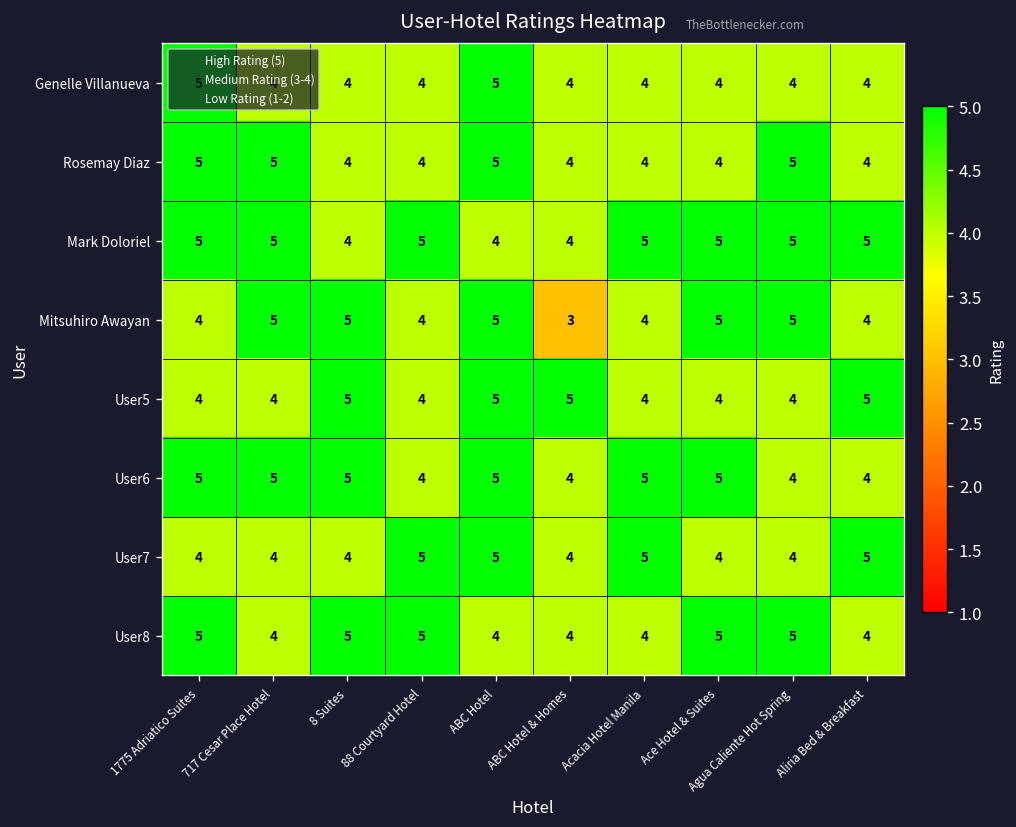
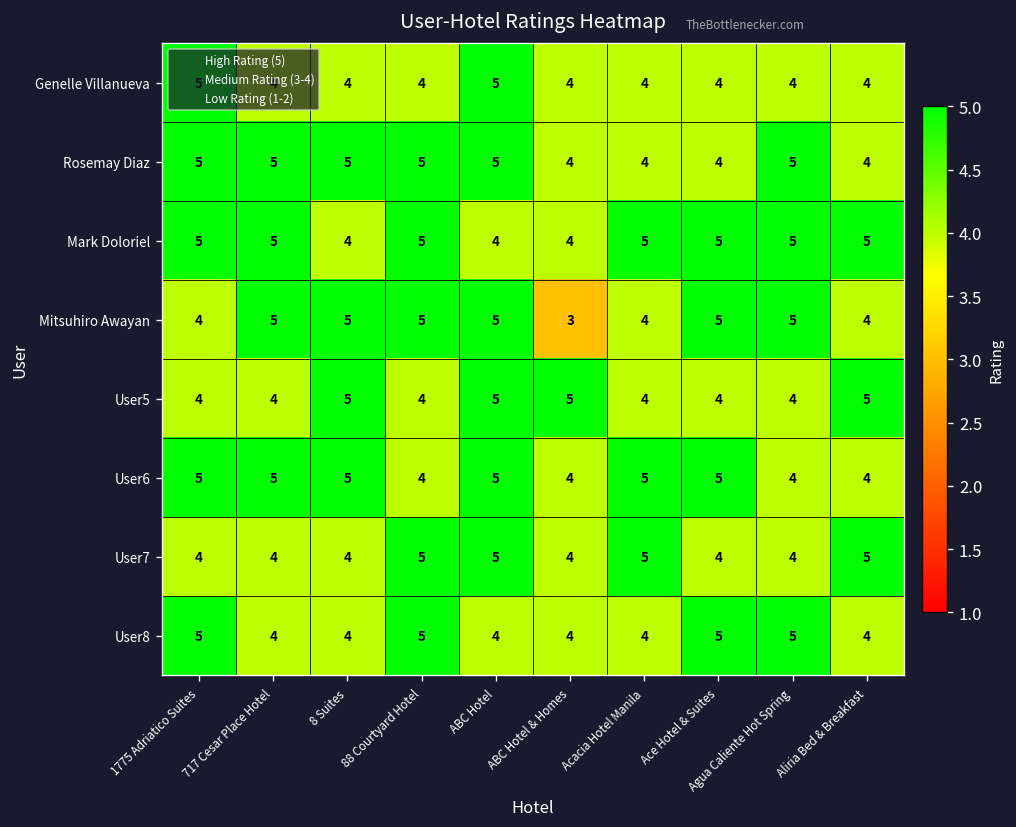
  {
    "Genelle Villanueva": {
      "8 Suites": 4,
      "88 Courtyard Hotel": 4,
      "ABC Hotel": 5,
      "ABC Hotel & Homes": 4,
      "Acacia Hotel Manila": 4,
      "Ace Hotel & Suites": 4,
      "Agua Caliente Hot Spring": 4,
      "Aliria Bed & Breakfast": 4
    },
    "Rosemay Diaz": {
      "1775 Adriatico Suites": 5,
      "717 Cesar Place Hotel": 5,
-     "8 Suites": 4,
-     "88 Courtyard Hotel": 4,
+     "8 Suites": 5,
+     "88 Courtyard Hotel": 5,
      "ABC Hotel": 5,
      "ABC Hotel & Homes": 4,
      "Acacia Hotel Manila": 4,
      "Ace Hotel & Suites": 4,
      "Agua Caliente Hot Spring": 5,
      "Aliria Bed & Breakfast": 4
    },
    "Mark Doloriel": {
      "1775 Adriatico Suites": 5,
      "717 Cesar Place Hotel": 5,
      "8 Suites": 4,
      "88 Courtyard Hotel": 5,
      "ABC Hotel": 4,
      "ABC Hotel & Homes": 4,
      "Acacia Hotel Manila": 5,
      "Ace Hotel & Suites": 5,
      "Agua Caliente Hot Spring": 5,
      "Aliria Bed & Breakfast": 5
    },
    "Mitsuhiro Awayan": {
      "1775 Adriatico Suites": 4,
      "717 Cesar Place Hotel": 5,
      "8 Suites": 5,
-     "88 Courtyard Hotel": 4,
+     "88 Courtyard Hotel": 5,
      "ABC Hotel": 5,
      "ABC Hotel & Homes": 3,
      "Acacia Hotel Manila": 4,
      "Ace Hotel & Suites": 5,
      "Agua Caliente Hot Spring": 5,
      "Aliria Bed & Breakfast": 4
    },
    "User5": {
      "1775 Adriatico Suites": 4,
      "717 Cesar Place Hotel": 4,
      "8 Suites": 5,
      "88 Courtyard Hotel": 4,
      "ABC Hotel": 5,
      "ABC Hotel & Homes": 5,
      "Acacia Hotel Manila": 4,
      "Ace Hotel & Suites": 4,
      "Agua Caliente Hot Spring": 4,
      "Aliria Bed & Breakfast": 5
    },
    "User6": {
      "1775 Adriatico Suites": 5,
      "717 Cesar Place Hotel": 5,
      "8 Suites": 5,
      "88 Courtyard Hotel": 4,
      "ABC Hotel": 5,
      "ABC Hotel & Homes": 4,
      "Acacia Hotel Manila": 5,
      "Ace Hotel & Suites": 5,
      "Agua Caliente Hot Spring": 4,
      "Aliria Bed & Breakfast": 4
    },
    "User7": {
      "1775 Adriatico Suites": 4,
      "717 Cesar Place Hotel": 4,
      "8 Suites": 4,
      "88 Courtyard Hotel": 5,
      "ABC Hotel": 5,
      "ABC Hotel & Homes": 4,
      "Acacia Hotel Manila": 5,
      "Ace Hotel & Suites": 4,
      "Agua Caliente Hot Spring": 4,
      "Aliria Bed & Breakfast": 5
    },
    "User8": {
      "1775 Adriatico Suites": 5,
      "717 Cesar Place Hotel": 4,
-     "8 Suites": 5,
+     "8 Suites": 4,
      "88 Courtyard Hotel": 5,
      "ABC Hotel": 4,
      "ABC Hotel & Homes": 4,
      "Acacia Hotel Manila": 4,
      "Ace Hotel & Suites": 5,
      "Agua Caliente Hot Spring": 5,
      "Aliria Bed & Breakfast": 4
    }
  }
